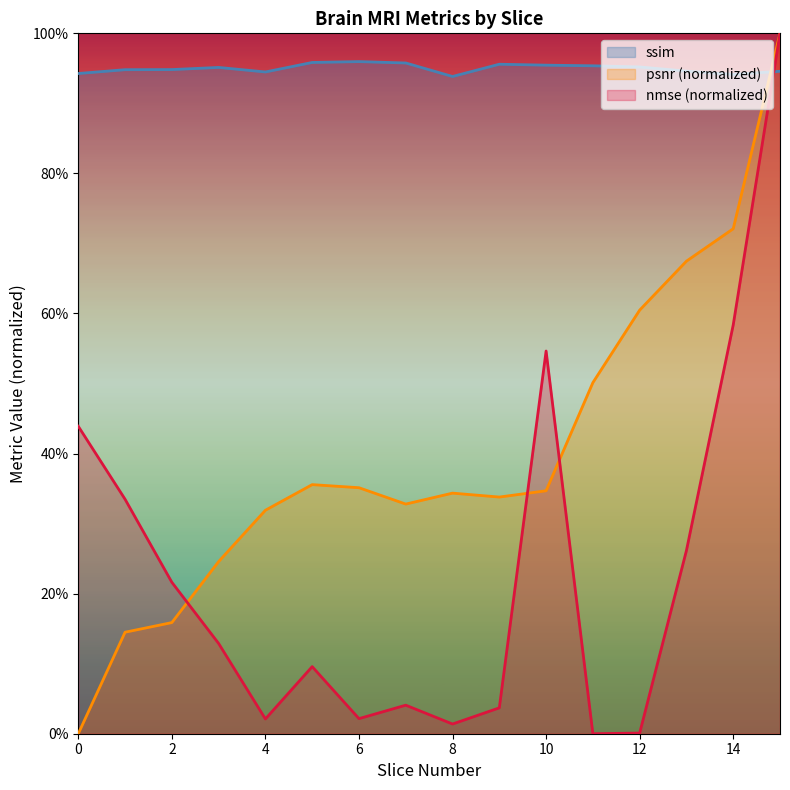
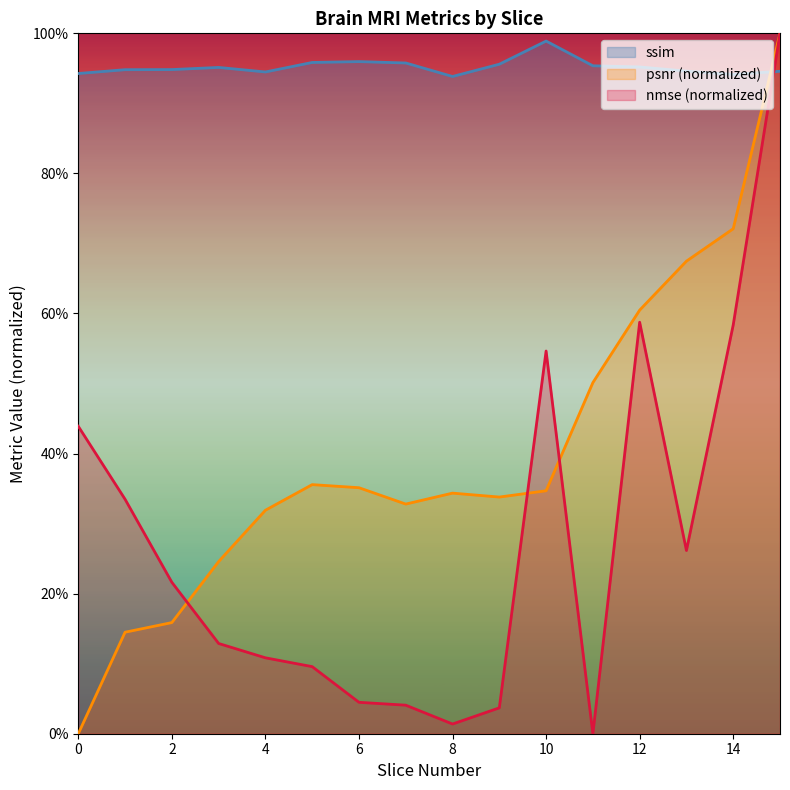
  {
    "ssim": {
      "0": "94%",
      "2": "95%",
      "4": "94%",
      "6": "96%",
      "8": "94%",
-     "10": "95%"
+     "10": "99%"
    },
    "psnr (normalized)": {
      "0": "0%",
      "2": "16%",
      "4": "32%",
      "6": "35%",
      "8": "34%",
      "10": "35%",
      "12": "60%",
      "14": "72%"
    },
    "nmse (normalized)": {
      "0": "44%",
      "2": "22%",
-     "4": "2%",
-     "6": "2%",
+     "4": "11%",
+     "6": "4%",
      "8": "1%",
      "10": "55%",
-     "12": "0%",
+     "12": "59%",
      "14": "58%"
    }
  }
